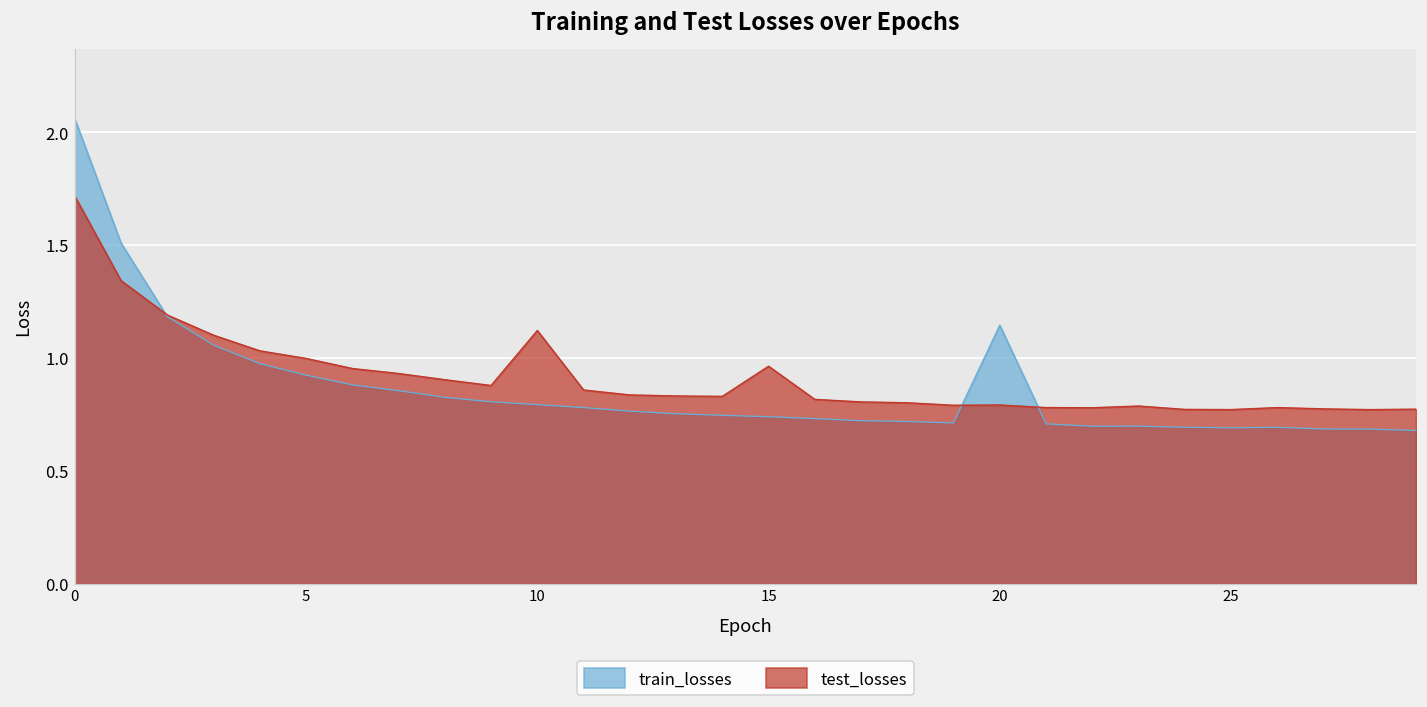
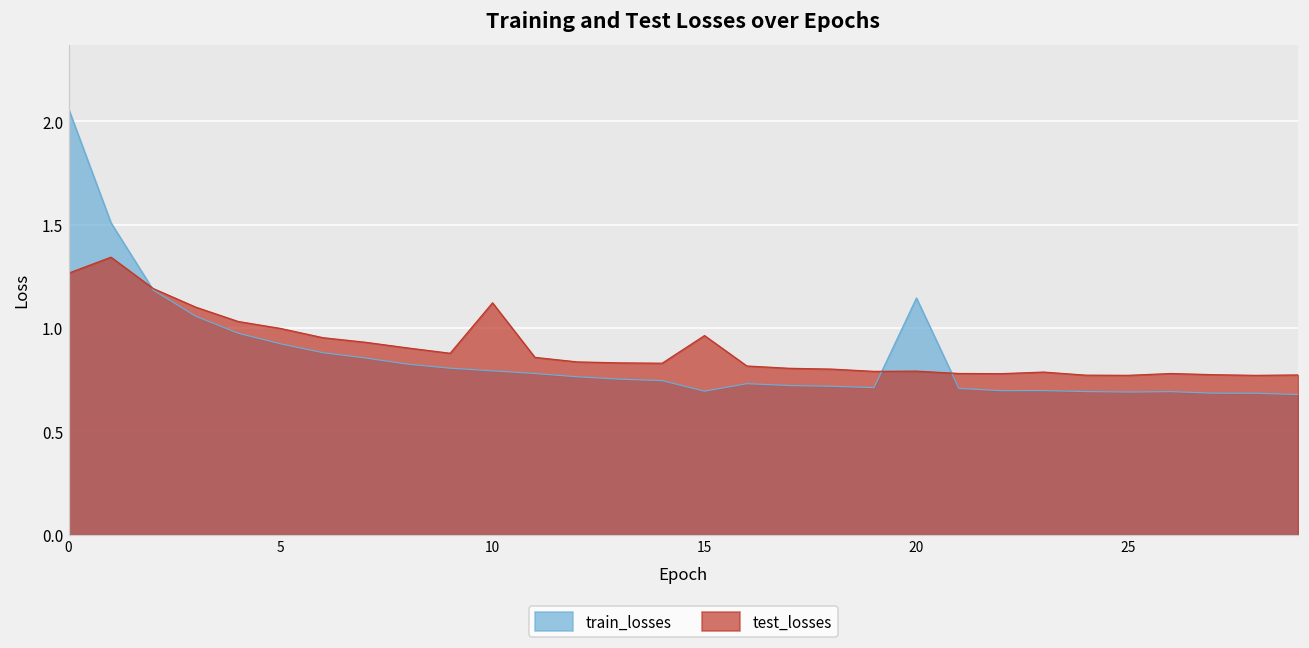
  {
    "train_losses": {
      "0": 2.06,
      "5": 0.92,
      "10": 0.79,
-     "15": 0.74,
+     "15": 0.69,
      "20": 1.14,
      "25": 0.69
    },
    "test_losses": {
-     "0": 1.72,
+     "0": 1.27,
      "5": 1.00,
      "10": 1.12,
      "15": 0.96,
      "20": 0.79,
      "25": 0.77
    }
  }
